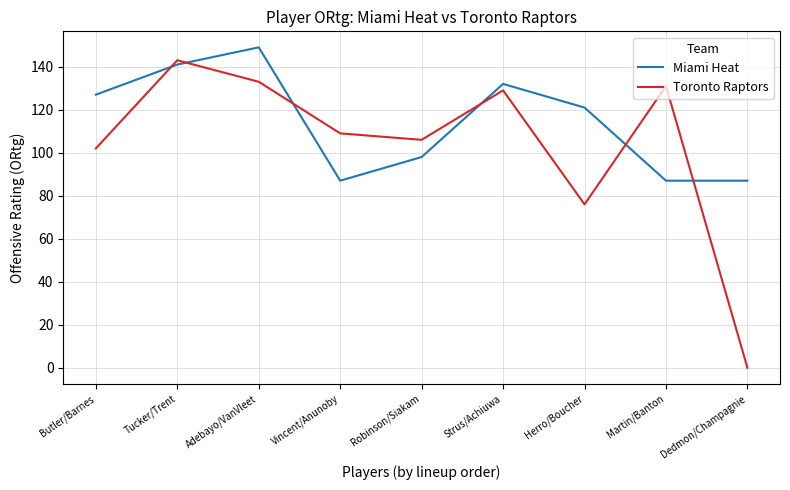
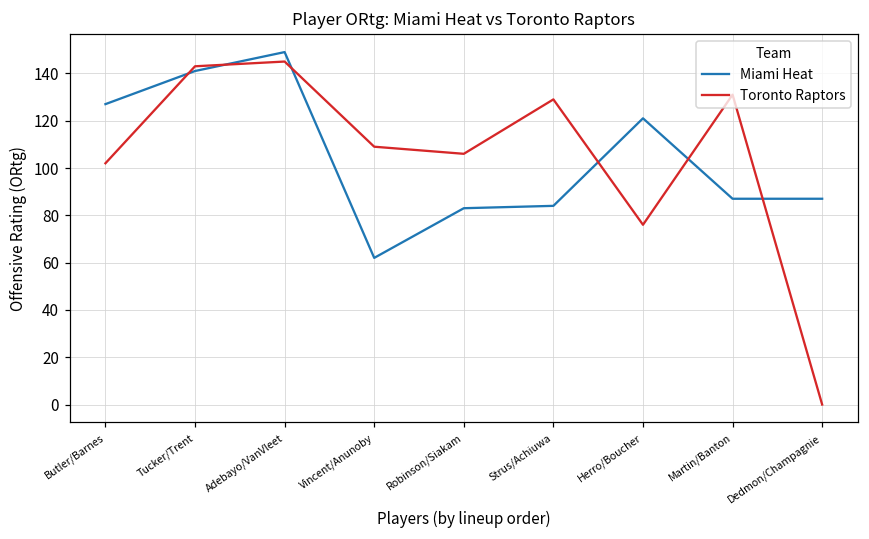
  {
    "Miami Heat": {
      "Butler/Barnes": 127,
      "Tucker/Trent": 141,
      "Adebayo/VanVleet": 149,
-     "Vincent/Anunoby": 87,
-     "Robinson/Siakam": 98,
-     "Strus/Achiuwa": 132,
+     "Vincent/Anunoby": 62,
+     "Robinson/Siakam": 83,
+     "Strus/Achiuwa": 84,
      "Herro/Boucher": 121,
      "Martin/Banton": 87,
      "Dedmon/Champagnie": 87
    },
    "Toronto Raptors": {
      "Butler/Barnes": 102,
      "Tucker/Trent": 143,
-     "Adebayo/VanVleet": 133,
+     "Adebayo/VanVleet": 145,
      "Vincent/Anunoby": 109,
      "Robinson/Siakam": 106,
      "Strus/Achiuwa": 129,
      "Herro/Boucher": 76,
      "Dedmon/Champagnie": 0
    }
  }
